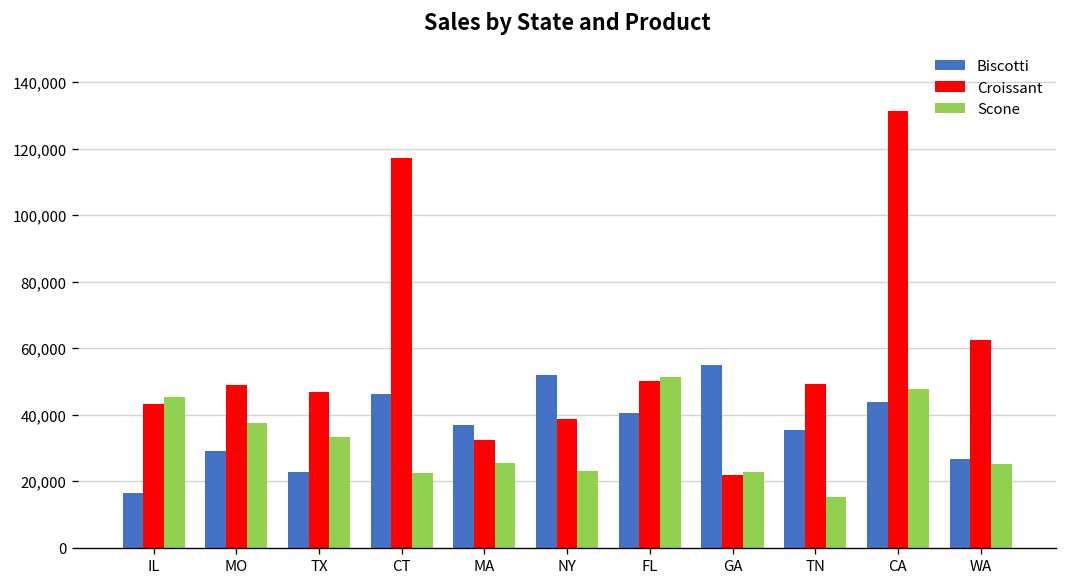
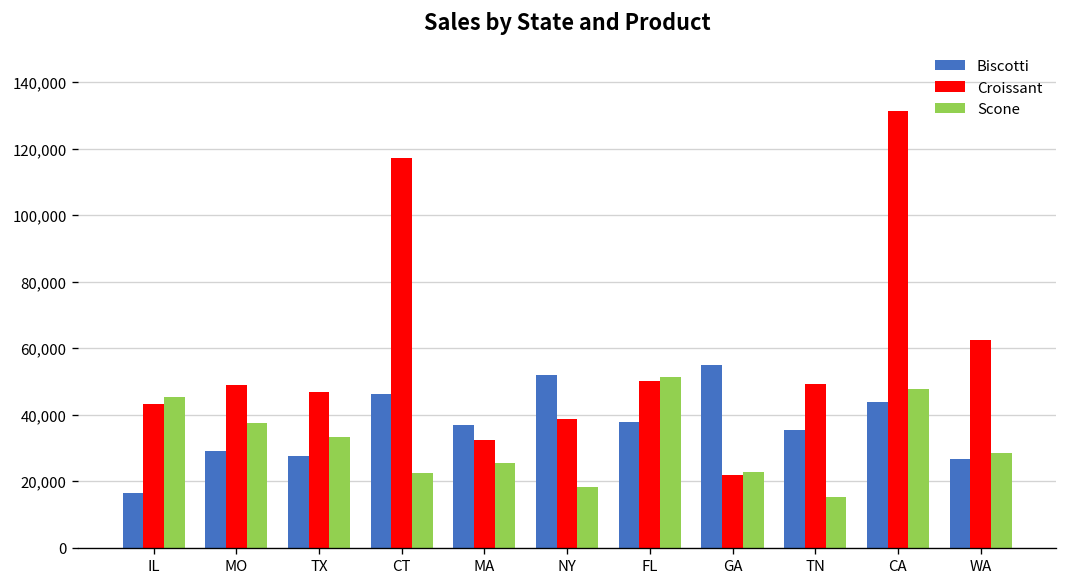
  {
    "Biscotti": {
      "IL": "16,000",
      "MO": "29,000",
-     "TX": "23,000",
+     "TX": "28,000",
      "CT": "46,000",
      "MA": "37,000",
      "NY": "52,000",
-     "FL": "41,000",
+     "FL": "38,000",
      "GA": "55,000",
      "TN": "35,000",
      "CA": "44,000",
      "WA": "27,000"
    },
    "Croissant": {
      "IL": "43,000",
      "MO": "49,000",
      "TX": "47,000",
      "CT": "117,000",
      "MA": "32,000",
      "NY": "39,000",
      "FL": "50,000",
      "GA": "22,000",
      "TN": "49,000",
      "CA": "131,000",
      "WA": "63,000"
    },
    "Scone": {
      "IL": "45,000",
      "MO": "38,000",
      "TX": "33,000",
      "CT": "22,000",
      "MA": "25,000",
-     "NY": "23,000",
+     "NY": "18,000",
      "FL": "51,000",
      "GA": "23,000",
      "TN": "15,000",
      "CA": "48,000",
-     "WA": "25,000"
+     "WA": "29,000"
    }
  }
